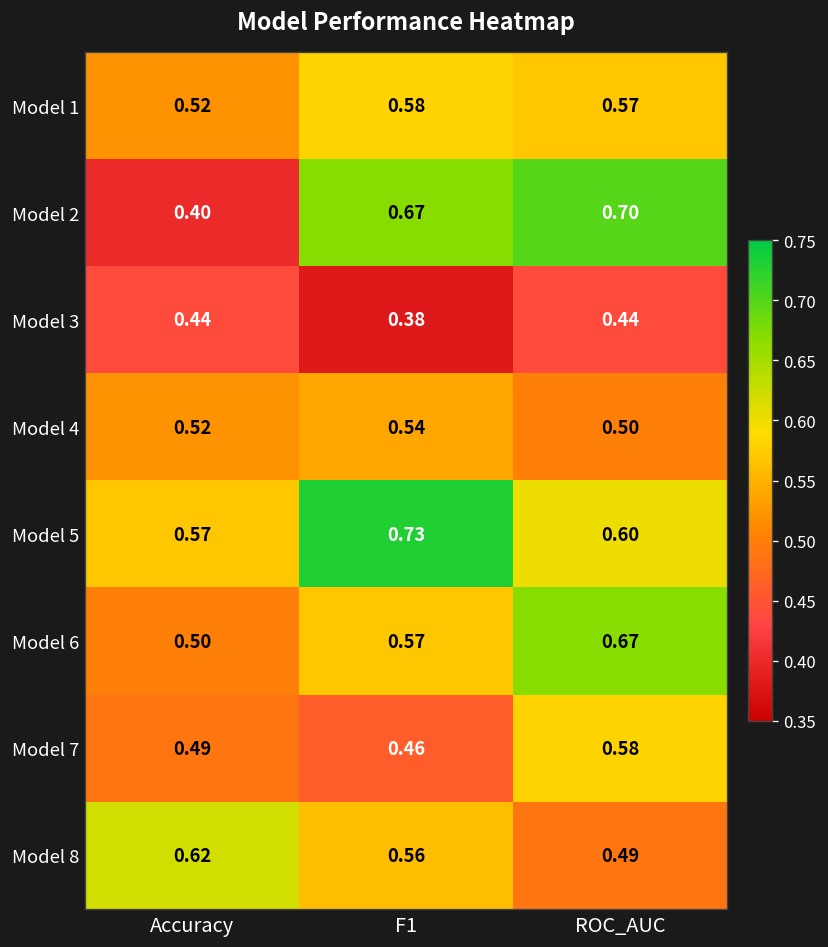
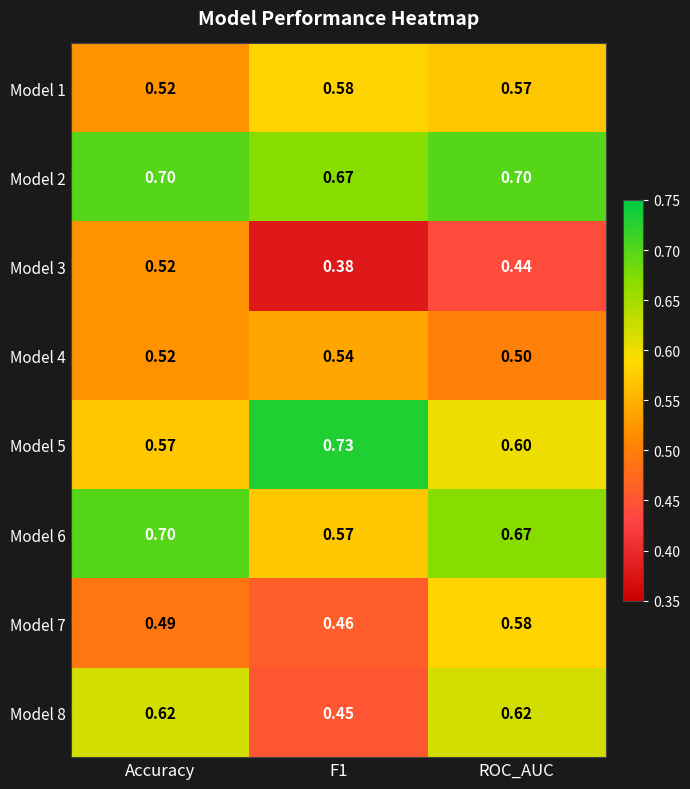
  {
    "Model 1": {
      "Accuracy": 0.52,
      "F1": 0.58,
      "ROC_AUC": 0.57
    },
    "Model 2": {
-     "Accuracy": 0.40,
+     "Accuracy": 0.70,
      "F1": 0.67,
      "ROC_AUC": 0.70
    },
    "Model 3": {
-     "Accuracy": 0.44,
+     "Accuracy": 0.52,
      "F1": 0.38,
      "ROC_AUC": 0.44
    },
    "Model 4": {
      "Accuracy": 0.52,
      "F1": 0.54,
      "ROC_AUC": 0.50
    },
    "Model 5": {
      "Accuracy": 0.57,
      "F1": 0.73,
      "ROC_AUC": 0.60
    },
    "Model 6": {
-     "Accuracy": 0.50,
+     "Accuracy": 0.70,
      "F1": 0.57,
      "ROC_AUC": 0.67
    },
    "Model 7": {
      "Accuracy": 0.49,
      "F1": 0.46,
      "ROC_AUC": 0.58
    },
    "Model 8": {
      "Accuracy": 0.62,
-     "F1": 0.56,
-     "ROC_AUC": 0.49
+     "F1": 0.45,
+     "ROC_AUC": 0.62
    }
  }
